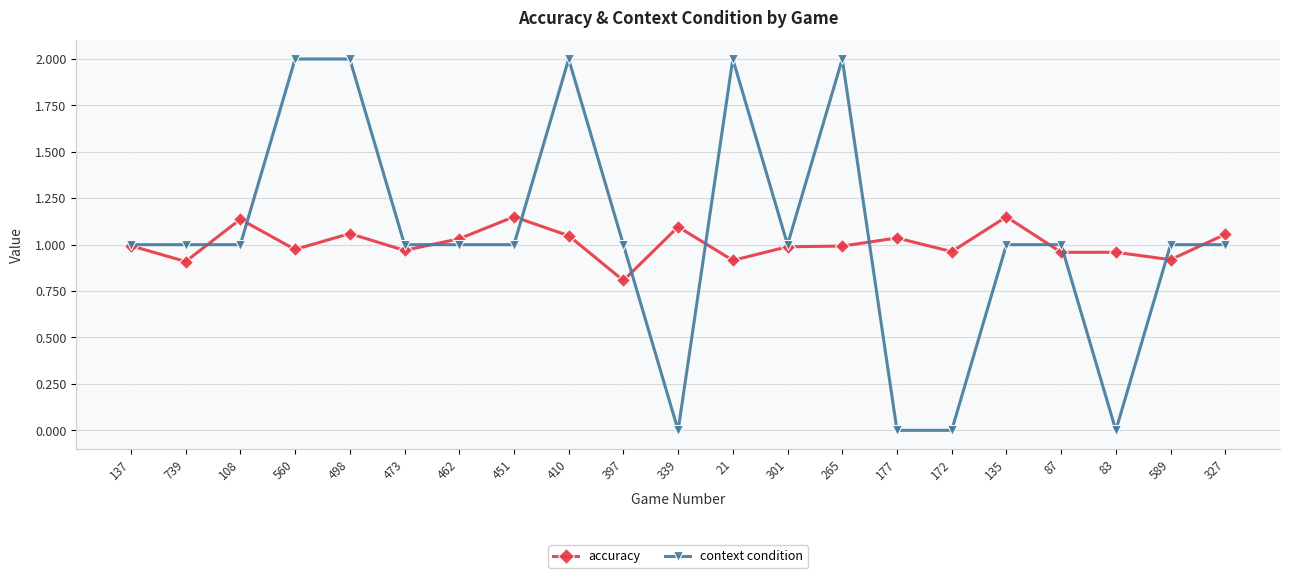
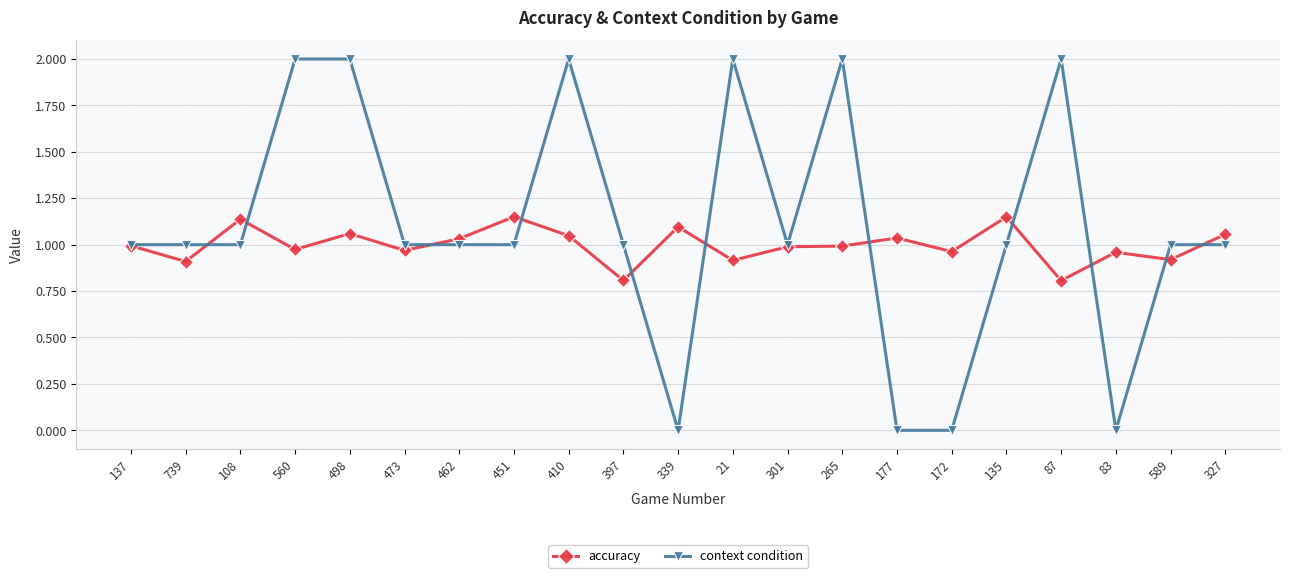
  {
    "accuracy": {
      "739": 0.91,
      "108": 1.14,
      "560": 0.97,
      "498": 1.06,
      "473": 0.97,
      "462": 1.03,
      "451": 1.15,
      "410": 1.05,
      "397": 0.81,
      "339": 1.10,
      "21": 0.92,
      "265": 0.99,
      "177": 1.04,
      "172": 0.96,
      "135": 1.15,
-     "87": 0.96,
+     "87": 0.81,
      "83": 0.96,
      "589": 0.92,
      "327": 1.06
    },
    "context condition": {
      "739": 1,
      "108": 1,
      "560": 2,
      "498": 2,
      "473": 1,
      "462": 1,
      "451": 1,
      "410": 2,
      "397": 1,
      "339": 0,
      "21": 2,
      "265": 2,
      "177": 0,
      "172": 0,
      "135": 1,
-     "87": 1,
+     "87": 2,
      "83": 0,
      "589": 1,
      "327": 1
    }
  }
